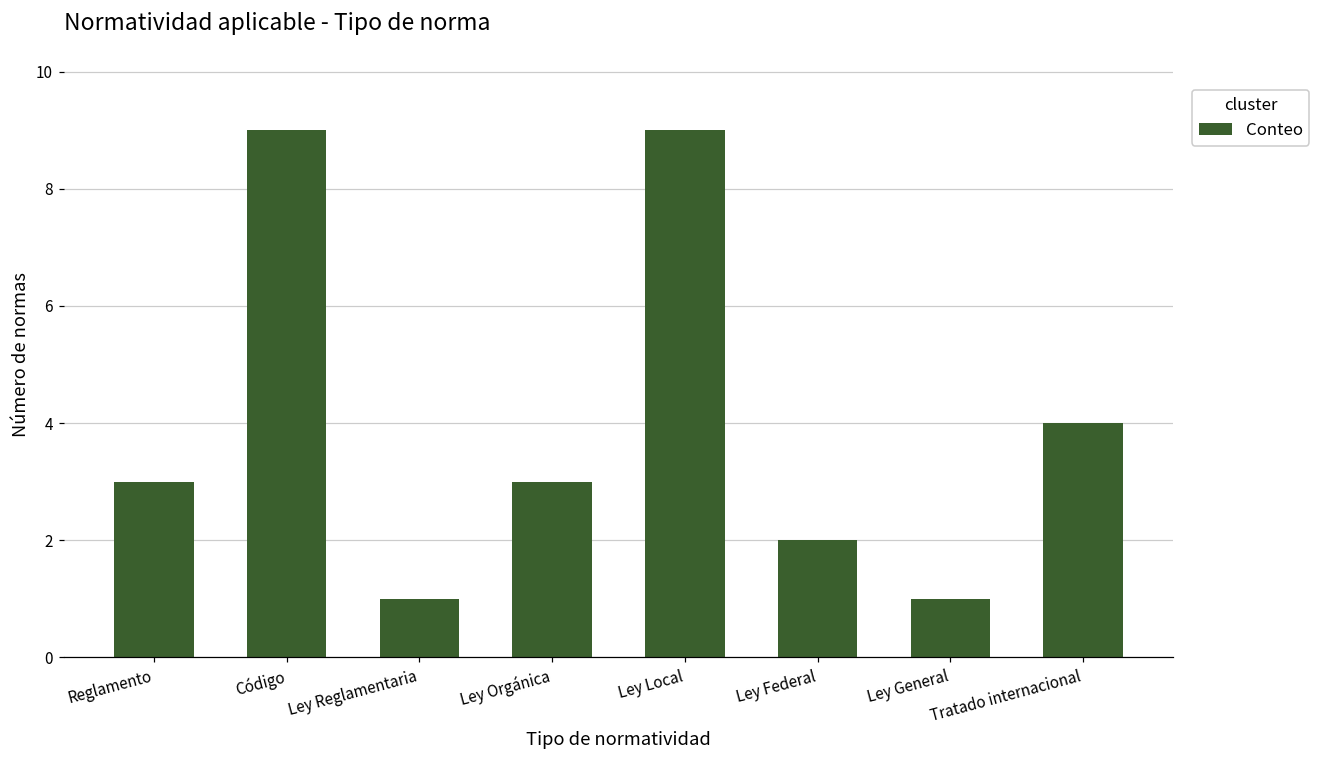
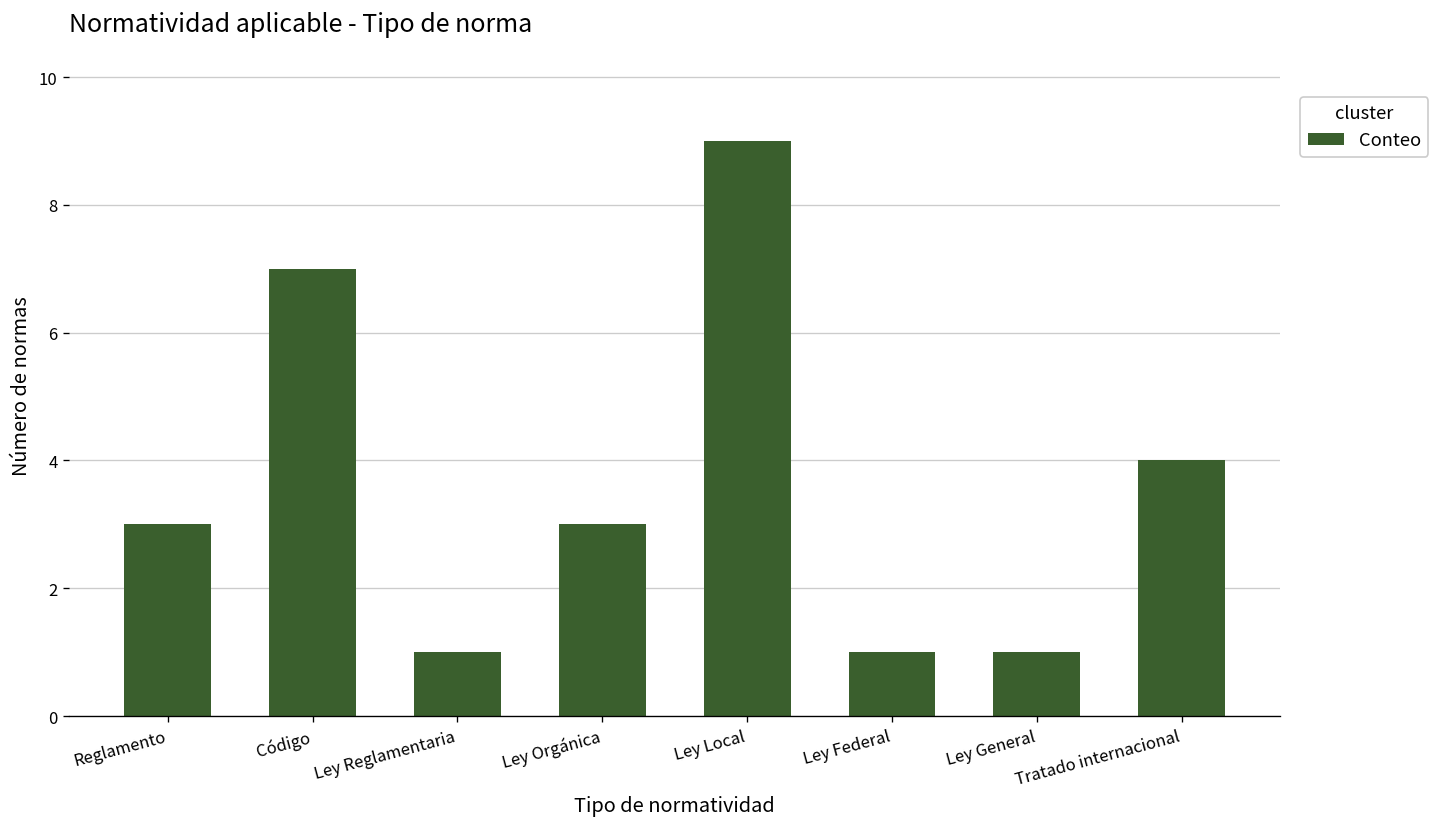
  {
    "Reglamento": 3,
-   "Código": 9,
+   "Código": 7,
    "Ley Reglamentaria": 1,
    "Ley Orgánica": 3,
    "Ley Local": 9,
-   "Ley Federal": 2,
+   "Ley Federal": 1,
    "Ley General": 1,
    "Tratado internacional": 4
  }
